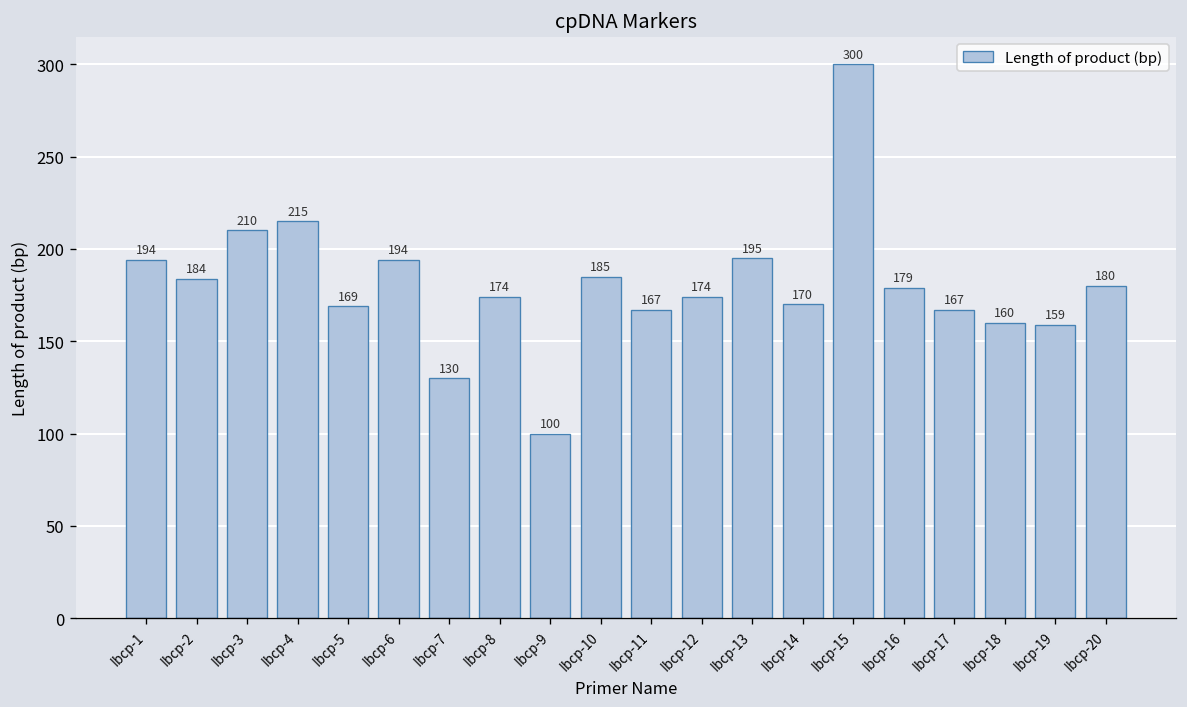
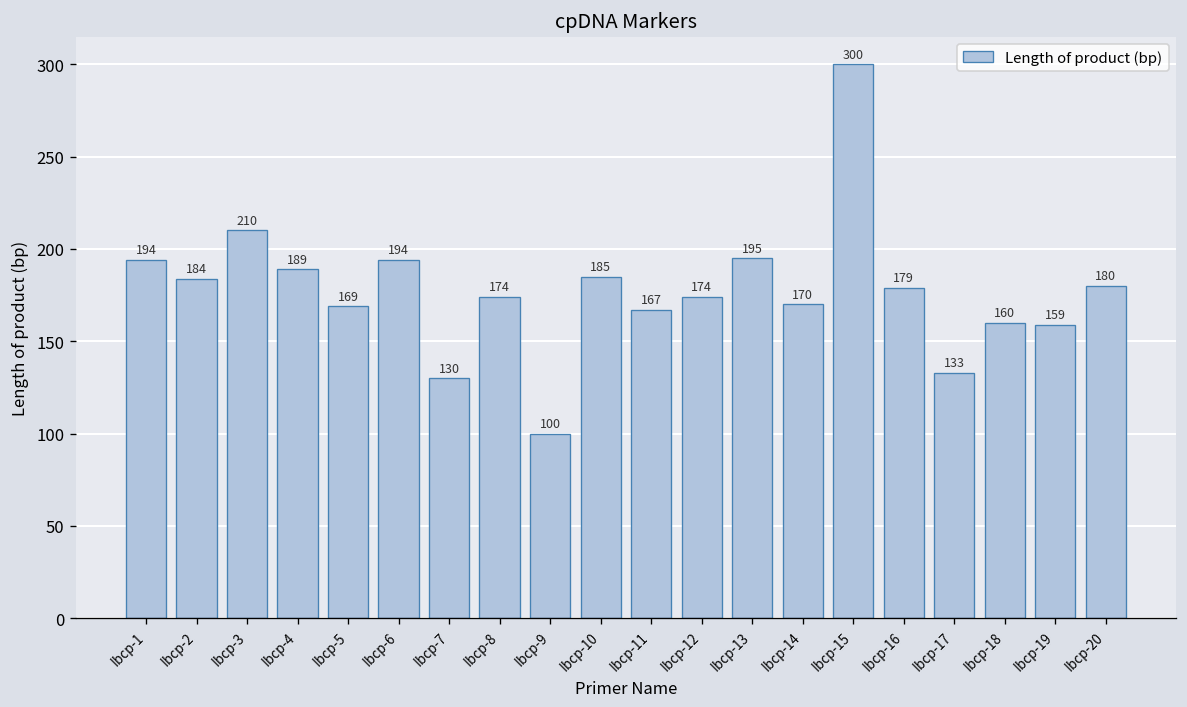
  {
    "Ibcp-1": 194,
    "Ibcp-2": 184,
    "Ibcp-3": 210,
-   "Ibcp-4": 215,
+   "Ibcp-4": 189,
    "Ibcp-5": 169,
    "Ibcp-6": 194,
    "Ibcp-7": 130,
    "Ibcp-8": 174,
    "Ibcp-9": 100,
    "Ibcp-10": 185,
    "Ibcp-11": 167,
    "Ibcp-12": 174,
    "Ibcp-13": 195,
    "Ibcp-14": 170,
    "Ibcp-15": 300,
    "Ibcp-16": 179,
-   "Ibcp-17": 167,
+   "Ibcp-17": 133,
    "Ibcp-18": 160,
    "Ibcp-19": 159,
    "Ibcp-20": 180
  }
